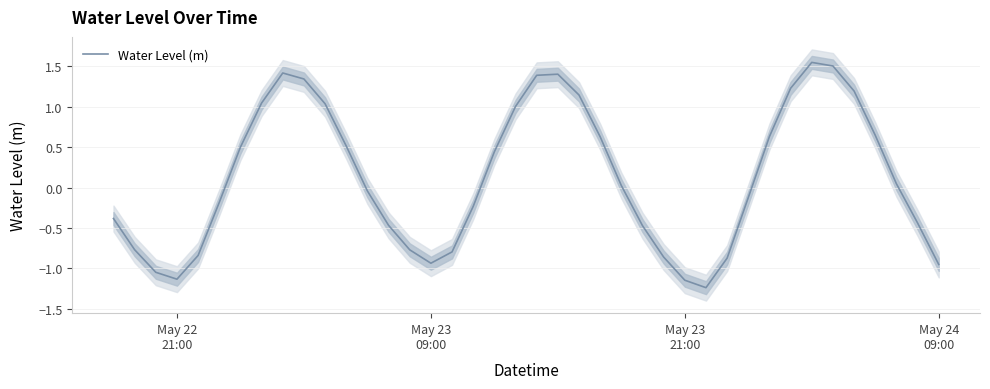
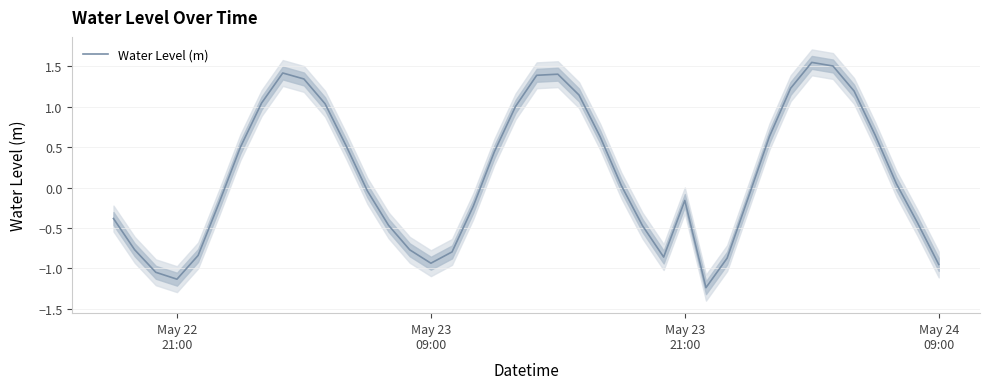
  {
    "Water Level (m)": {
      "May 22 21:00": -1.1,
      "May 23 09:00": -0.9,
-     "May 23 21:00": -1.1,
+     "May 23 21:00": -0.2,
      "May 24 09:00": -1.0
    }
  }
